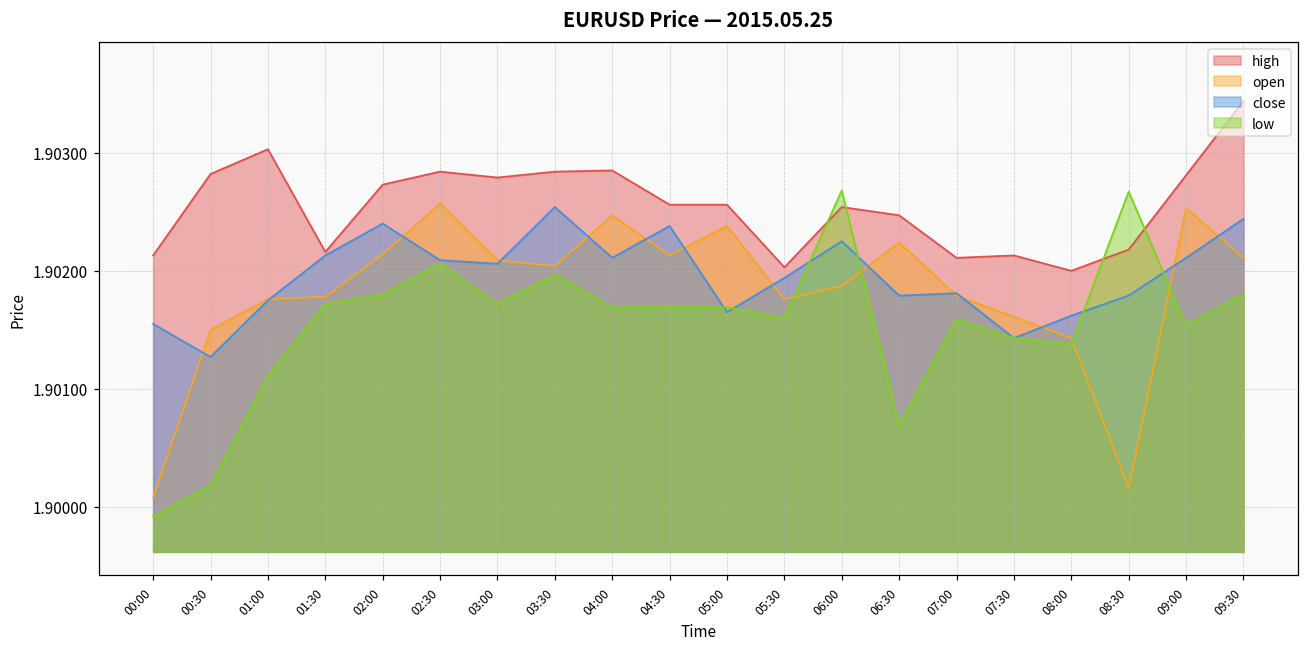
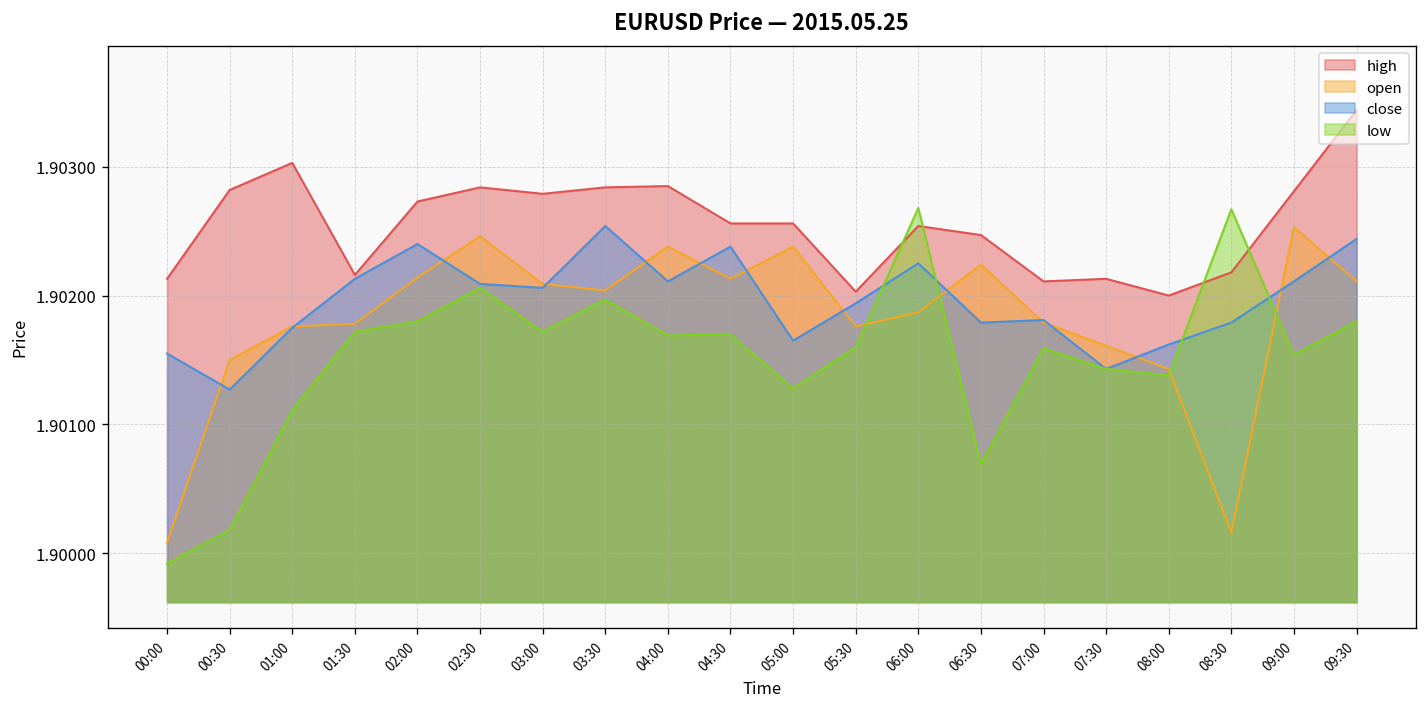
  {
    "high": {
      "00:00": 1.90213,
      "00:30": 1.90282,
      "01:00": 1.90303,
      "01:30": 1.90216,
      "02:00": 1.90273,
      "02:30": 1.90284,
      "03:00": 1.90279,
      "03:30": 1.90284,
      "04:00": 1.90285,
      "04:30": 1.90256,
      "05:00": 1.90256,
      "05:30": 1.90203,
      "06:00": 1.90254,
      "06:30": 1.90247,
      "07:00": 1.90211,
      "07:30": 1.90213,
      "08:00": 1.90200,
      "08:30": 1.90218,
      "09:00": 1.90281
    },
    "open": {
      "00:00": 1.90008,
      "00:30": 1.90150,
      "01:30": 1.90178,
      "02:00": 1.90214,
-     "02:30": 1.90257,
+     "02:30": 1.90246,
      "03:00": 1.90209,
      "03:30": 1.90204,
-     "04:00": 1.90247,
+     "04:00": 1.90238,
      "04:30": 1.90213,
      "05:00": 1.90238,
      "05:30": 1.90176,
      "06:00": 1.90187,
      "06:30": 1.90224,
      "07:30": 1.90161,
      "08:00": 1.90143,
      "08:30": 1.90016,
      "09:00": 1.90253,
      "09:30": 1.90211
    },
    "close": {
      "00:00": 1.90155,
      "00:30": 1.90127,
      "01:30": 1.90213,
      "02:00": 1.90240,
      "02:30": 1.90209,
      "03:00": 1.90206,
      "03:30": 1.90254,
      "04:00": 1.90211,
      "04:30": 1.90238,
      "05:00": 1.90165,
      "05:30": 1.90194,
      "06:00": 1.90225,
      "06:30": 1.90179,
      "08:00": 1.90162,
      "08:30": 1.90179,
      "09:00": 1.90211,
      "09:30": 1.90244
    },
    "low": {
      "00:00": 1.89992,
      "00:30": 1.90018,
      "01:00": 1.90111,
      "01:30": 1.90172,
      "02:00": 1.90180,
      "02:30": 1.90206,
      "03:00": 1.90172,
      "03:30": 1.90197,
      "04:00": 1.90169,
      "04:30": 1.90170,
-     "05:00": 1.90169,
+     "05:00": 1.90128,
      "05:30": 1.90160,
      "06:00": 1.90268,
      "06:30": 1.90069,
      "07:00": 1.90159,
      "08:00": 1.90138,
      "08:30": 1.90267,
      "09:00": 1.90154,
      "09:30": 1.90180
    }
  }
